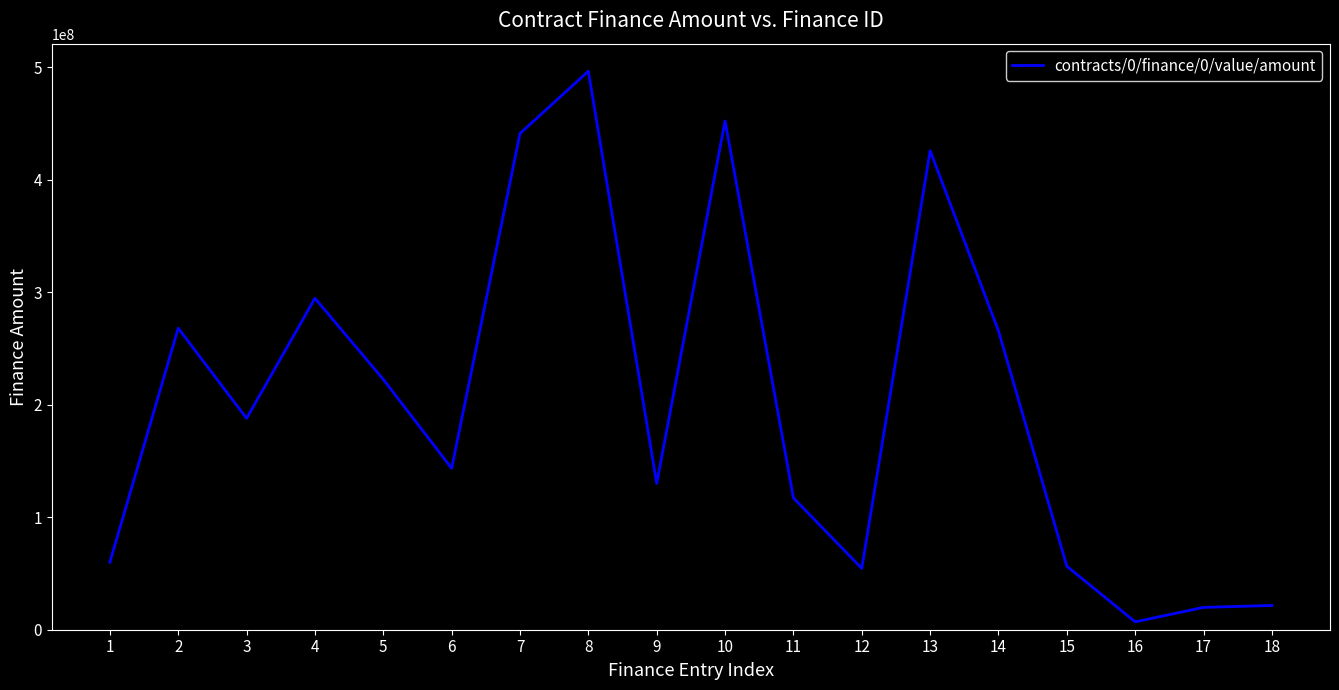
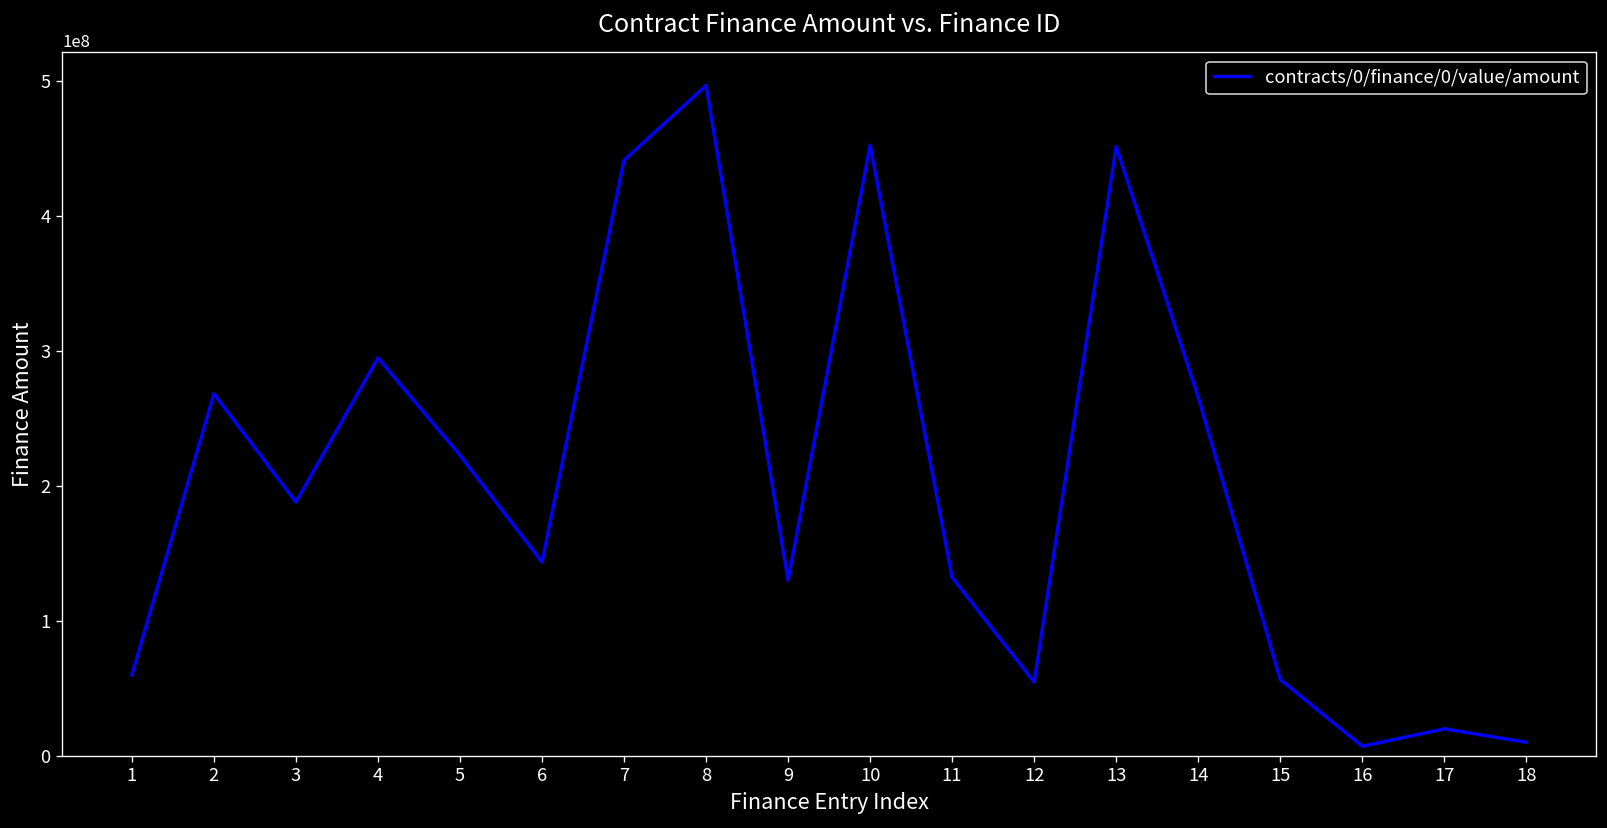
  {
    "1": 60000000,
    "2": 268000000,
    "3": 188000000,
    "4": 295000000,
    "5": 223000000,
    "6": 144000000,
    "7": 441000000,
    "8": 497000000,
    "9": 130000000,
    "10": 452000000,
-   "11": 117000000,
+   "11": 132000000,
    "12": 55000000,
-   "13": 426000000,
+   "13": 451000000,
    "14": 266000000,
    "15": 56000000,
    "16": 7000000,
    "17": 20000000,
-   "18": 22000000
+   "18": 10000000
  }
